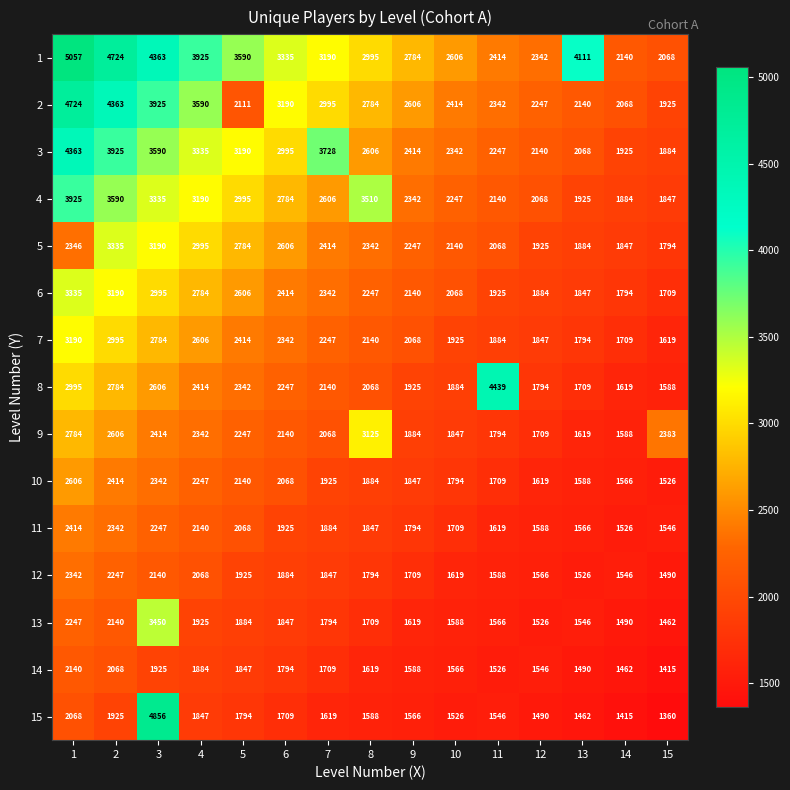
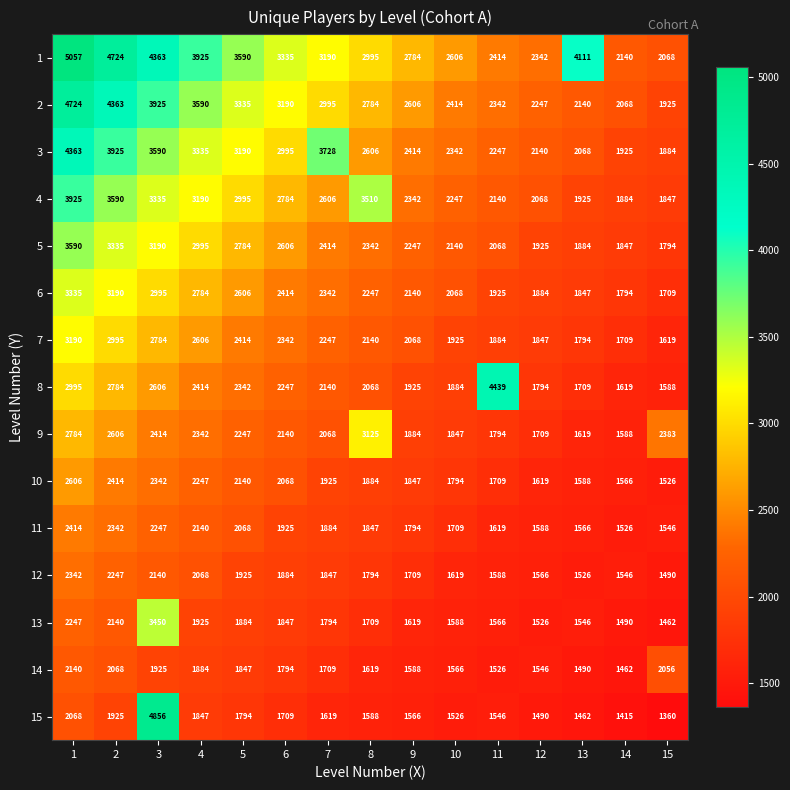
  {
    "2": {
      "1": 4724,
      "2": 4363,
      "3": 3925,
      "4": 3590,
-     "5": 2111,
+     "5": 3335,
      "6": 3190,
      "7": 2995,
      "8": 2784,
      "9": 2606,
      "10": 2414,
      "11": 2342,
      "12": 2247,
      "13": 2140,
      "14": 2068,
      "15": 1925
    },
    "5": {
-     "1": 2346,
+     "1": 3590,
      "2": 3335,
      "3": 3190,
      "4": 2995,
      "5": 2784,
      "6": 2606,
      "7": 2414,
      "8": 2342,
      "9": 2247,
      "10": 2140,
      "11": 2068,
      "12": 1925,
      "13": 1884,
      "14": 1847,
      "15": 1794
    },
    "14": {
      "1": 2140,
      "2": 2068,
      "3": 1925,
      "4": 1884,
      "5": 1847,
      "6": 1794,
      "7": 1709,
      "8": 1619,
      "9": 1588,
      "10": 1566,
      "11": 1526,
      "12": 1546,
      "13": 1490,
      "14": 1462,
-     "15": 1415
+     "15": 2056
    }
  }
